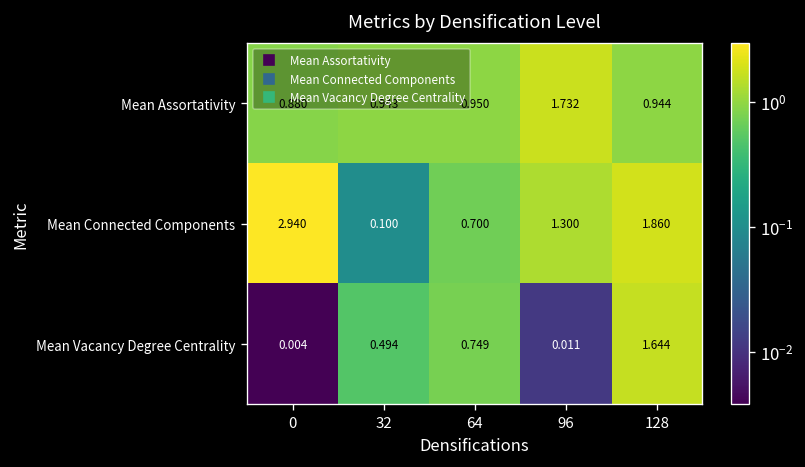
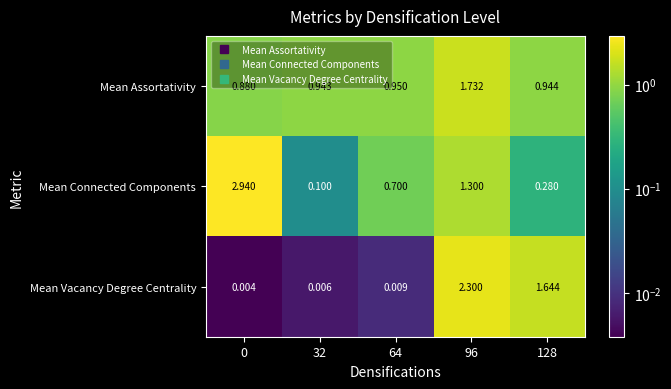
  {
    "Mean Assortativity": {
      "96": 1.732,
      "128": 0.944
    },
    "Mean Connected Components": {
      "0": 2.940,
      "32": 0.100,
      "64": 0.700,
      "96": 1.300,
-     "128": 1.860
+     "128": 0.280
    },
    "Mean Vacancy Degree Centrality": {
      "0": 0.004,
-     "32": 0.494,
-     "64": 0.749,
-     "96": 0.011,
+     "32": 0.006,
+     "64": 0.009,
+     "96": 2.300,
      "128": 1.644
    }
  }
